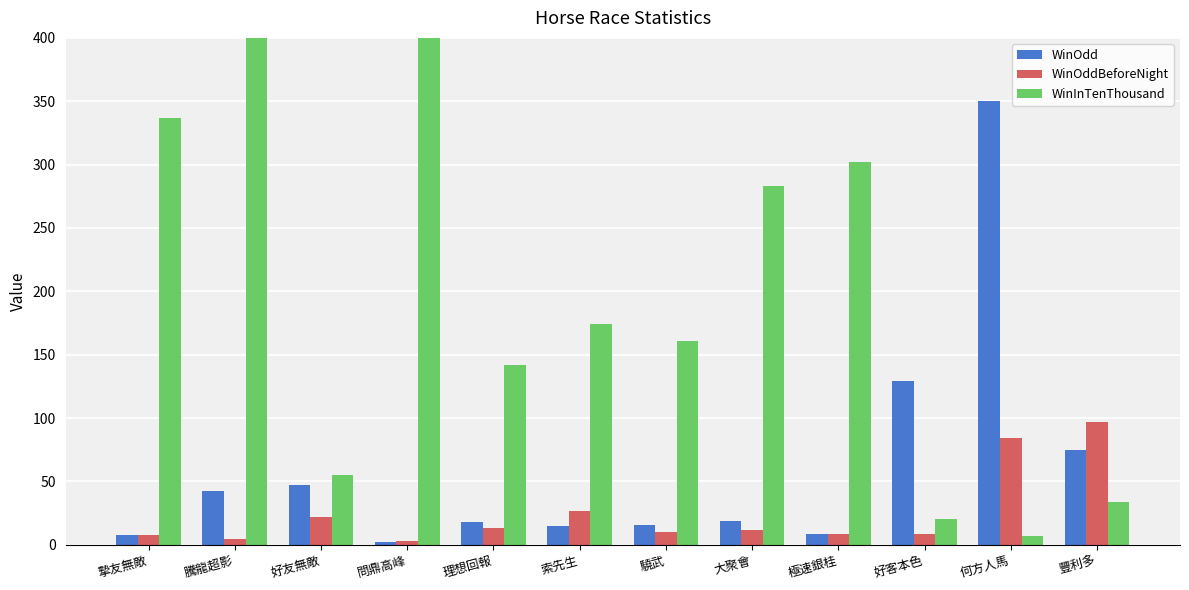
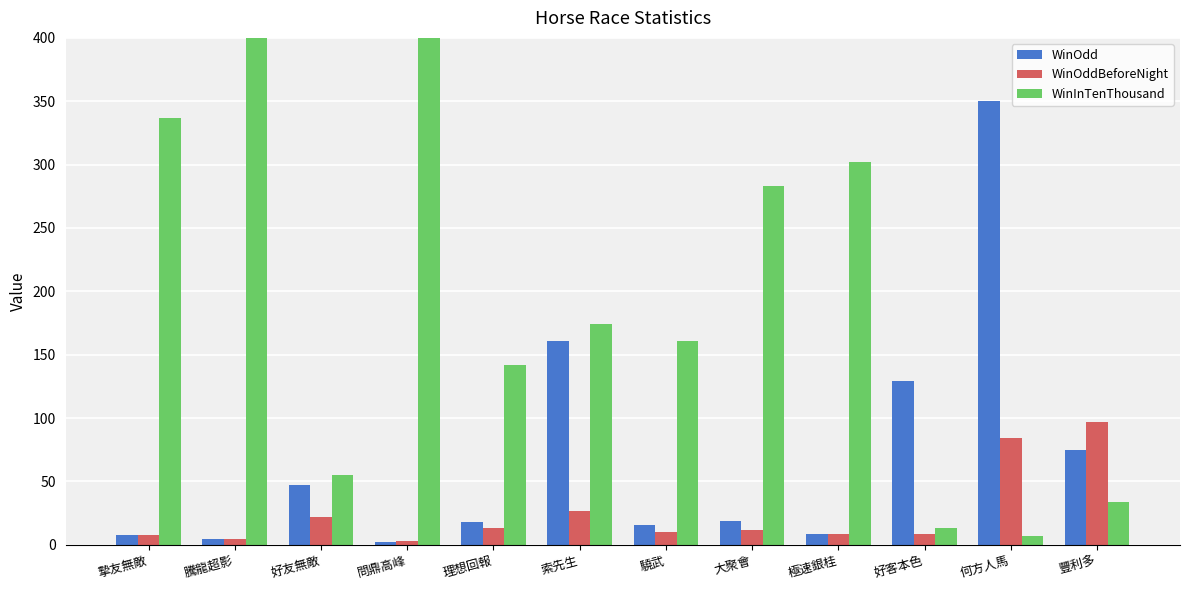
  {
    "WinOdd": {
      "摯友無敵": 8,
-     "騰龍超影": 42,
+     "騰龍超影": 4,
      "好友無敵": 47,
      "問鼎高峰": 2,
      "理想回報": 18,
-     "索先生": 15,
+     "索先生": 161,
      "驍武": 16,
      "大聚會": 18,
      "極速銀桂": 9,
      "好客本色": 129,
      "何方人馬": 350,
      "豐利多": 75
    },
    "WinOddBeforeNight": {
      "摯友無敵": 8,
      "騰龍超影": 4,
      "好友無敵": 22,
      "問鼎高峰": 3,
      "理想回報": 13,
      "索先生": 27,
      "驍武": 10,
      "大聚會": 12,
      "極速銀桂": 9,
      "好客本色": 8,
      "何方人馬": 84,
      "豐利多": 97
    },
    "WinInTenThousand": {
      "摯友無敵": 337,
      "好友無敵": 55,
      "理想回報": 142,
      "索先生": 174,
      "驍武": 161,
      "大聚會": 283,
      "極速銀桂": 302,
-     "好客本色": 20,
+     "好客本色": 13,
      "何方人馬": 7,
      "豐利多": 34
    }
  }
